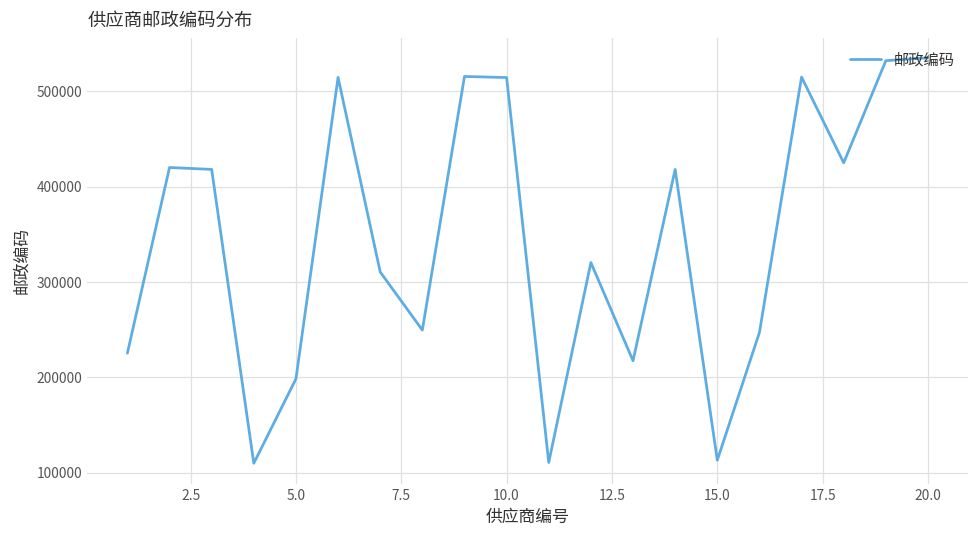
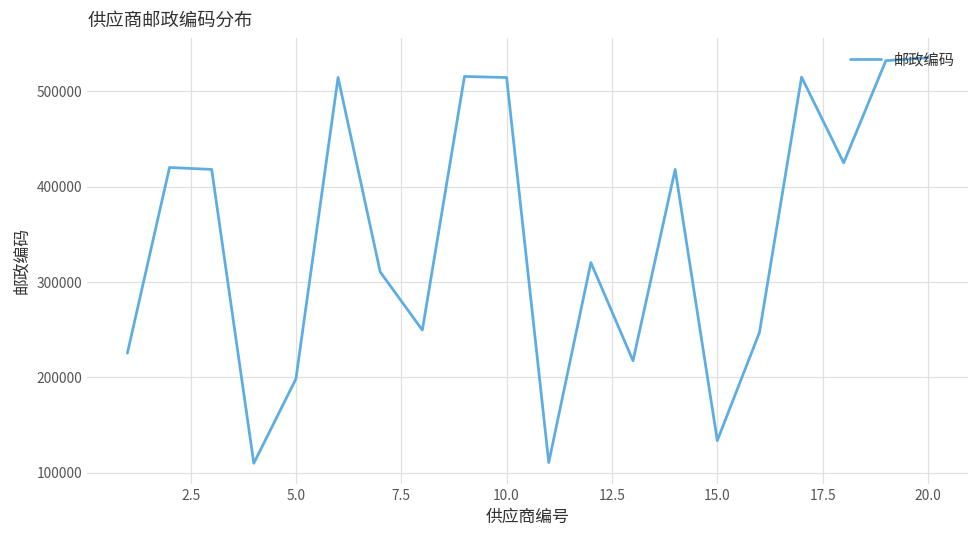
  {
    "5.0": 200000,
    "10.0": 510000,
-   "15.0": 110000,
+   "15.0": 130000,
    "20.0": 540000
  }
